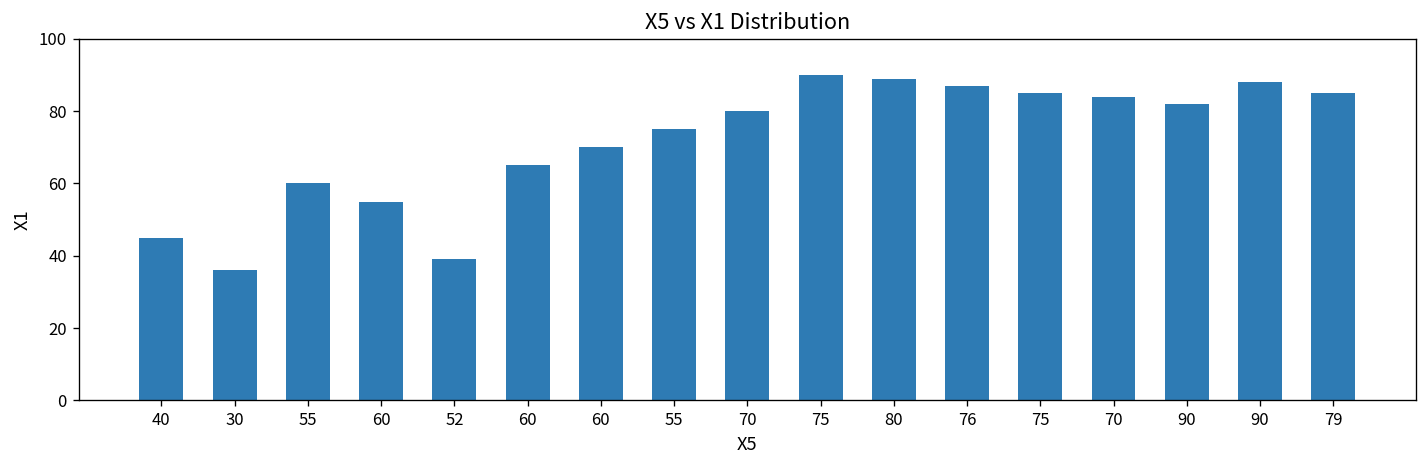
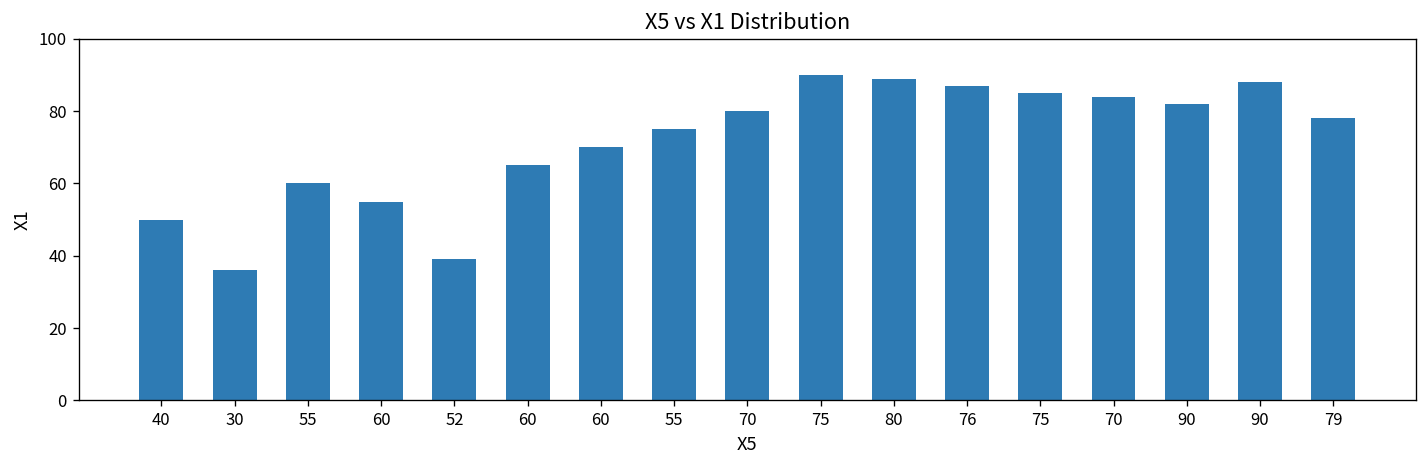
  {
-   "40": 45,
+   "40": 50,
    "30": 36,
    "52": 39,
    "80": 89,
    "76": 87,
-   "79": 85
+   "79": 78
  }
